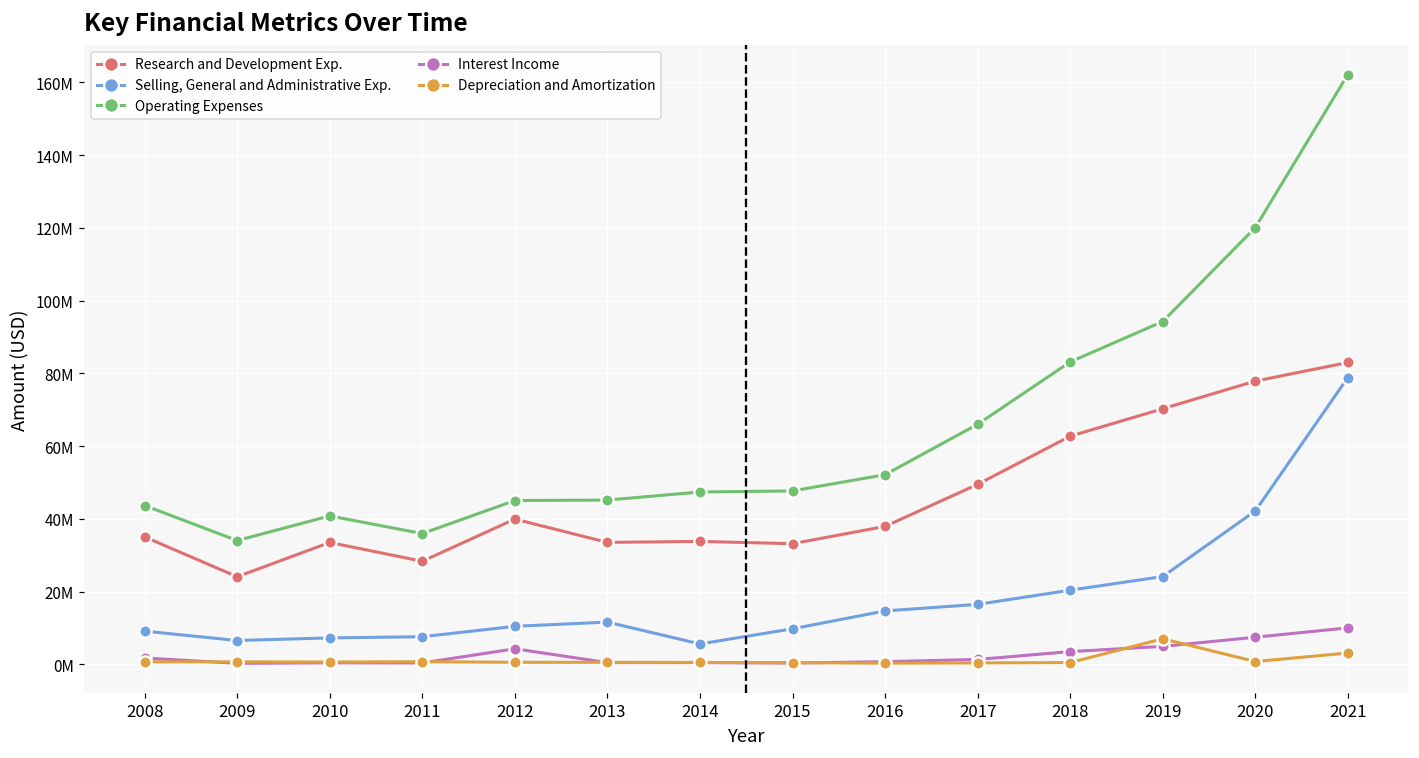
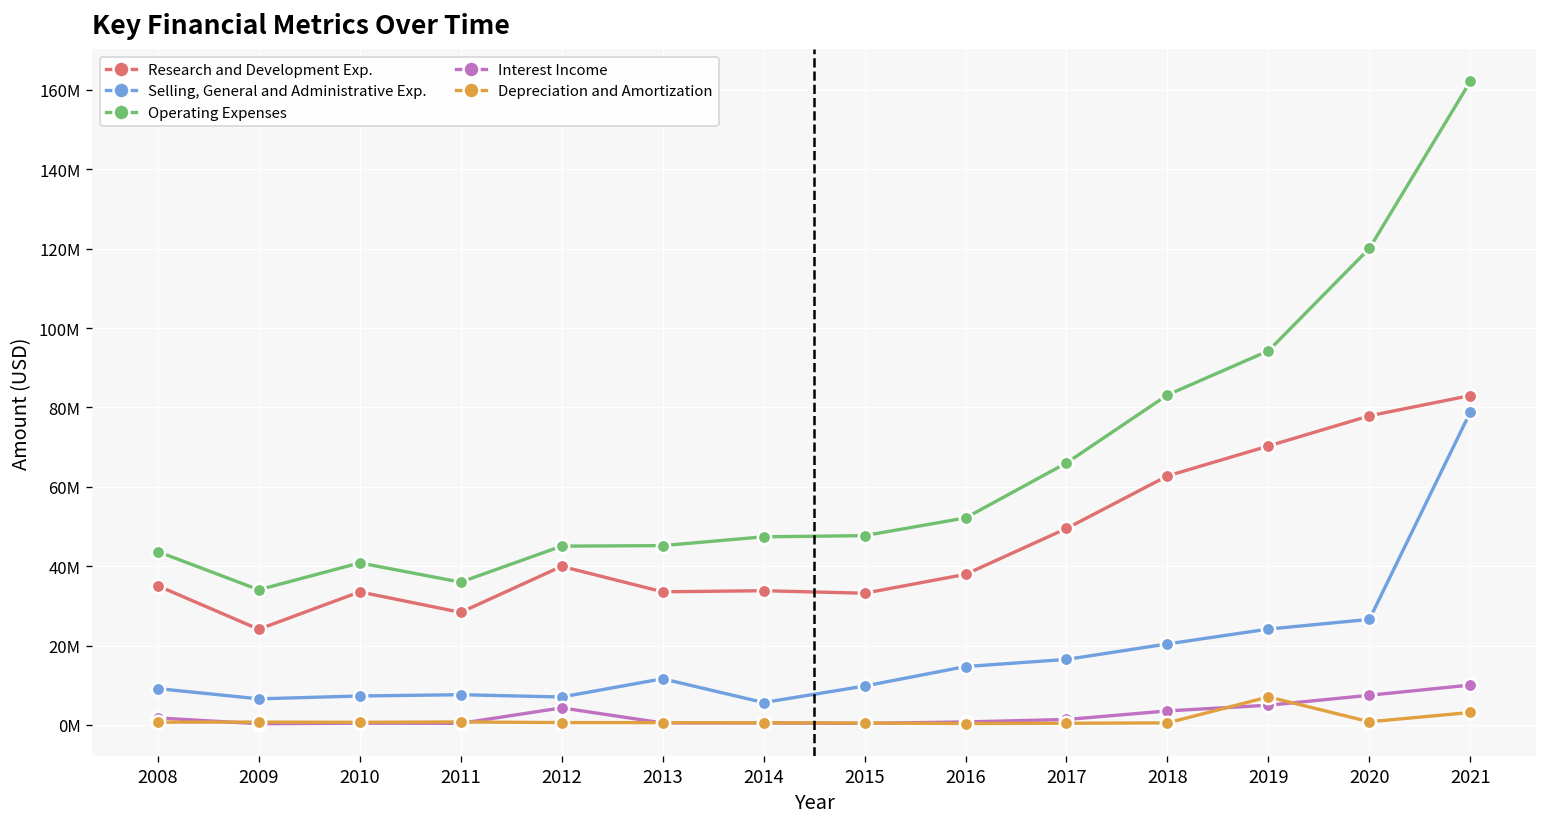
  {
    "Research and Development Exp.": {
      "2008": 35000000,
      "2009": 24000000,
      "2010": 34000000,
      "2011": 28000000,
      "2012": 40000000,
      "2013": 34000000,
      "2014": 34000000,
      "2015": 33000000,
      "2016": 38000000,
      "2017": 49000000,
      "2018": 63000000,
      "2019": 70000000,
      "2020": 78000000,
      "2021": 83000000
    },
    "Selling, General and Administrative Exp.": {
      "2008": 9000000,
      "2009": 7000000,
      "2010": 7000000,
      "2011": 8000000,
-     "2012": 10000000,
+     "2012": 7000000,
      "2013": 12000000,
      "2014": 6000000,
      "2015": 10000000,
      "2016": 15000000,
      "2017": 17000000,
      "2018": 20000000,
      "2019": 24000000,
-     "2020": 42000000,
+     "2020": 27000000,
      "2021": 79000000
    },
    "Operating Expenses": {
      "2008": 44000000,
      "2009": 34000000,
      "2010": 41000000,
      "2011": 36000000,
      "2012": 45000000,
      "2013": 45000000,
      "2014": 47000000,
      "2015": 48000000,
      "2016": 52000000,
      "2017": 66000000,
      "2018": 83000000,
      "2019": 94000000,
      "2020": 120000000,
      "2021": 162000000
    },
    "Interest Income": {
      "2008": 2000000,
      "2012": 4000000,
      "2017": 1000000,
      "2018": 4000000,
      "2019": 5000000,
      "2020": 7000000,
      "2021": 10000000
    },
    "Depreciation and Amortization": {
      "2008": 1000000,
      "2012": 1000000,
      "2017": 0,
      "2018": 1000000,
      "2019": 7000000,
      "2020": 1000000,
      "2021": 3000000
    }
  }
